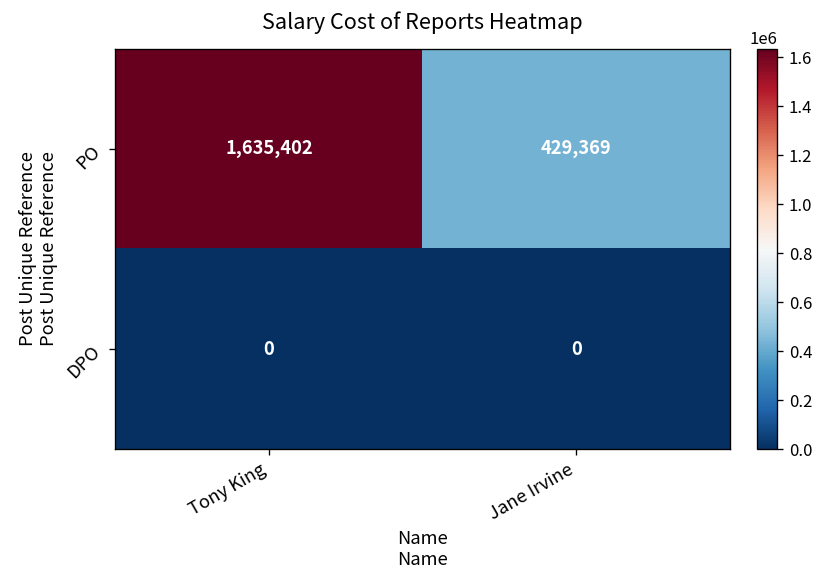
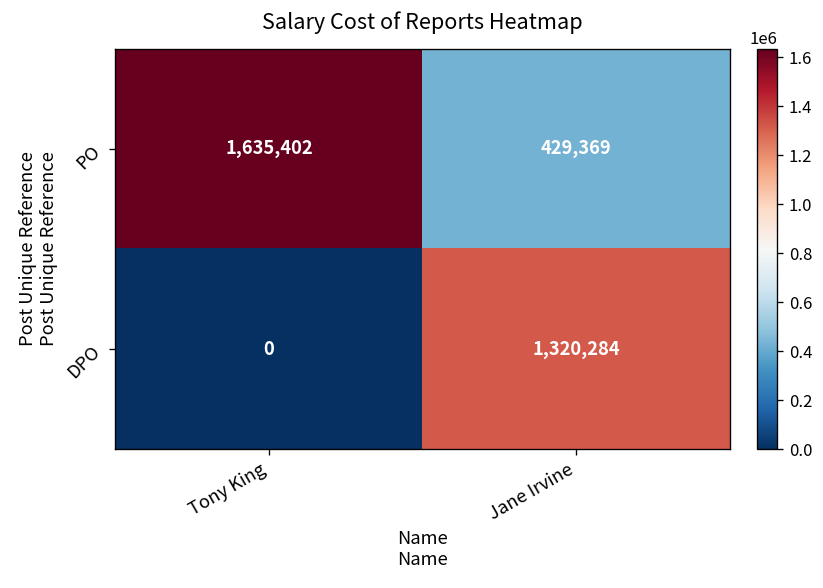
  {
    "PO": {
      "Tony King": "1,635,402",
      "Jane Irvine": "429,369"
    },
    "DPO": {
      "Tony King": "0",
-     "Jane Irvine": "0"
+     "Jane Irvine": "1,320,284"
    }
  }
